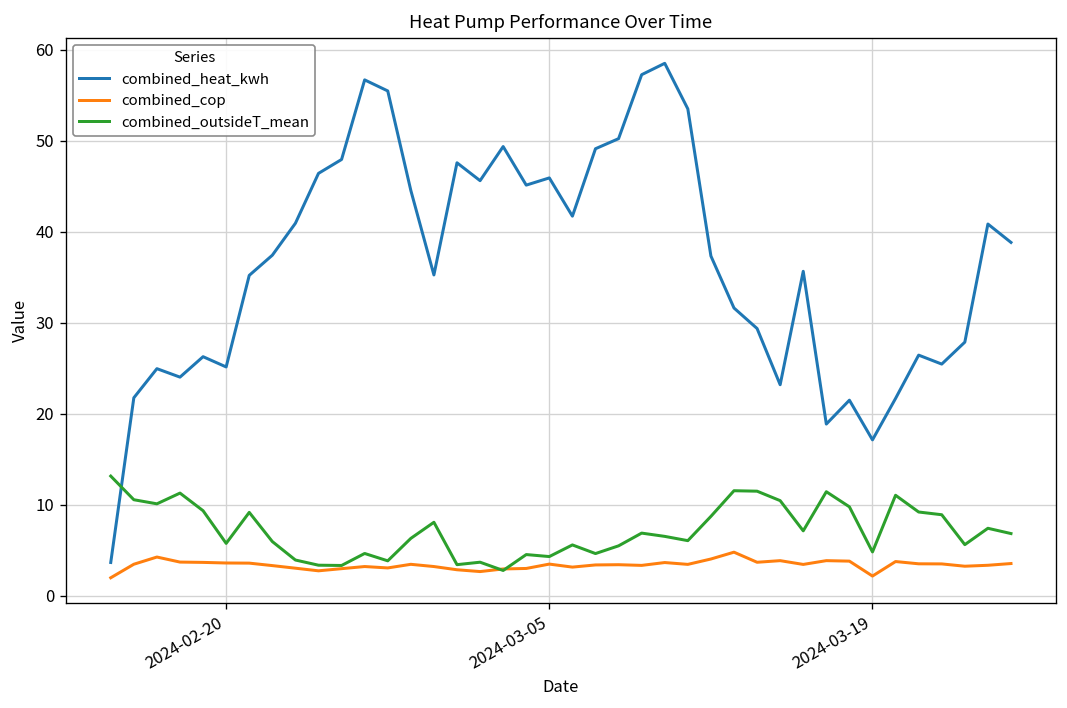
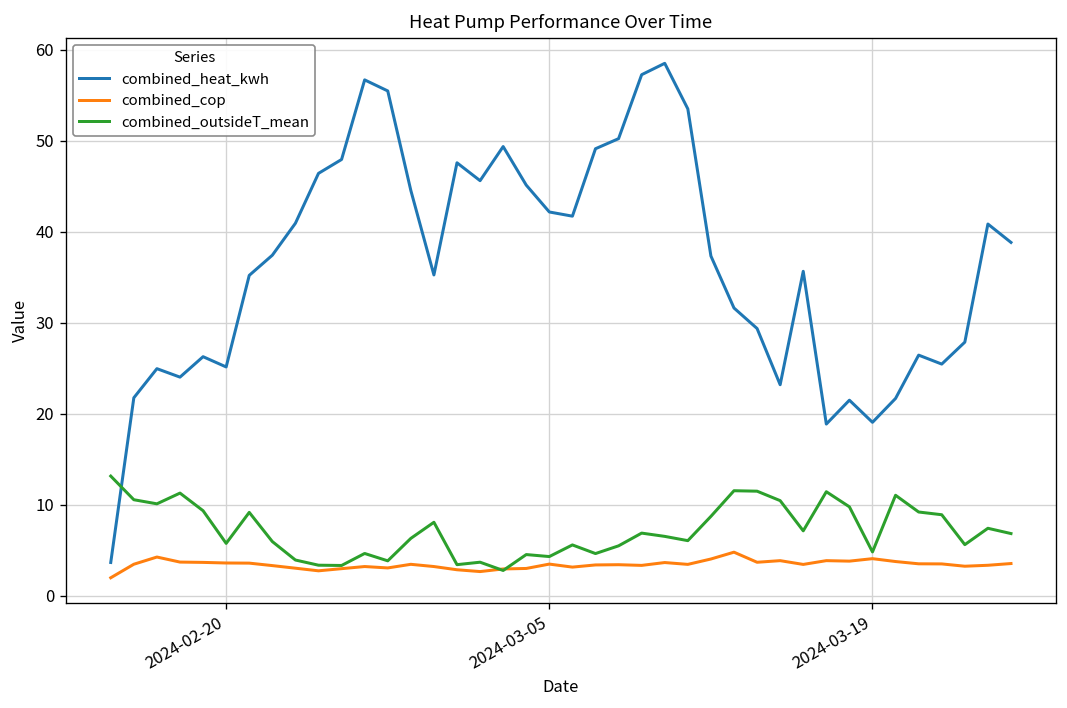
  {
    "combined_heat_kwh": {
      "2024-02-20": 25,
-     "2024-03-05": 46,
-     "2024-03-19": 17
+     "2024-03-05": 42,
+     "2024-03-19": 19
    },
    "combined_cop": {
      "2024-02-20": 4,
      "2024-03-05": 3,
-     "2024-03-19": 2
+     "2024-03-19": 4
    },
    "combined_outsideT_mean": {
      "2024-02-20": 6,
      "2024-03-05": 4,
      "2024-03-19": 5
    }
  }
